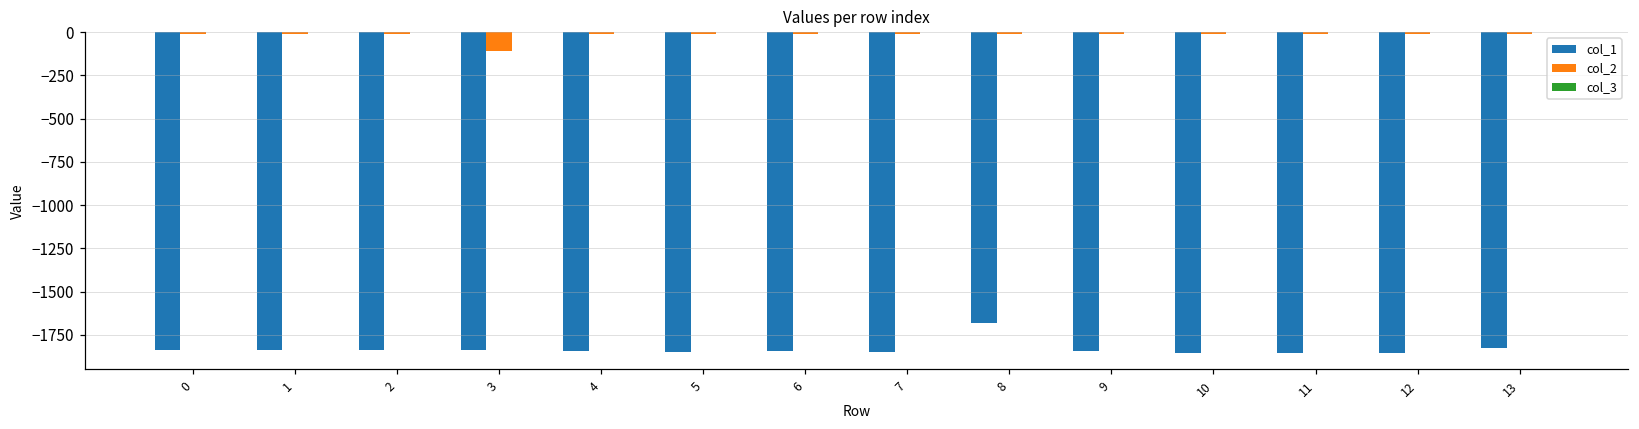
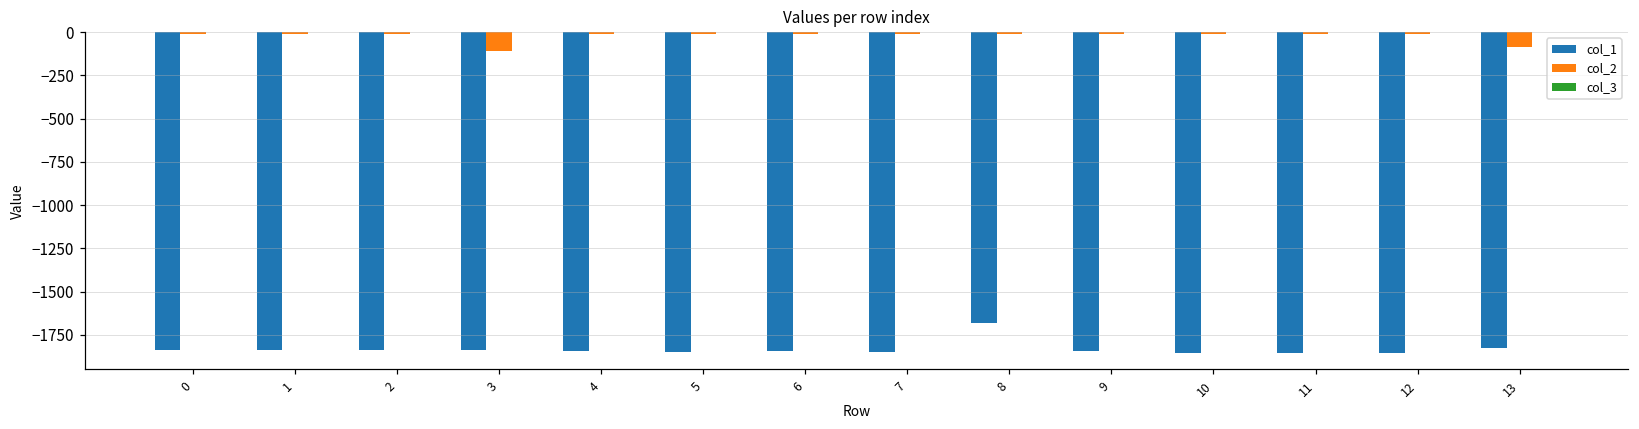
  {
    "col_1": {
      "0": -1840,
      "1": -1840,
      "2": -1840,
      "3": -1840,
      "4": -1840,
      "5": -1850,
      "6": -1850,
      "7": -1850,
      "8": -1680,
      "9": -1840,
      "10": -1850,
      "11": -1860,
      "12": -1860,
      "13": -1830
    },
    "col_2": {
      "3": -110,
-     "13": -10
+     "13": -80
    }
  }
